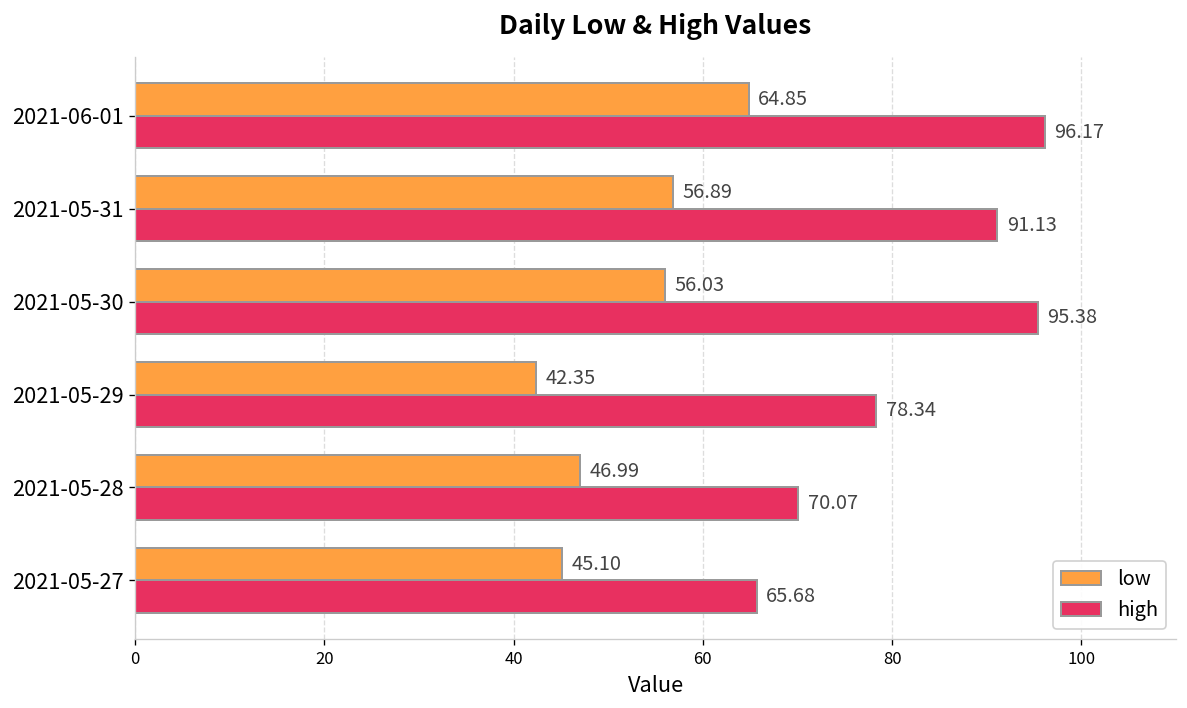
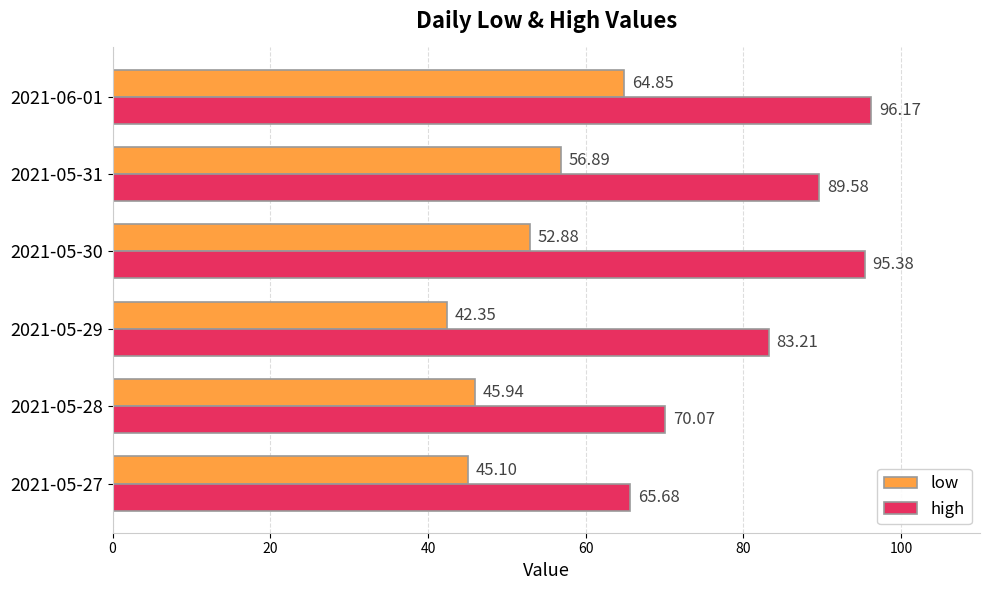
  {
    "low": {
      "2021-06-01": 64.85,
      "2021-05-31": 56.89,
-     "2021-05-30": 56.03,
+     "2021-05-30": 52.88,
      "2021-05-29": 42.35,
-     "2021-05-28": 46.99,
+     "2021-05-28": 45.94,
      "2021-05-27": 45.10
    },
    "high": {
      "2021-06-01": 96.17,
-     "2021-05-31": 91.13,
+     "2021-05-31": 89.58,
      "2021-05-30": 95.38,
-     "2021-05-29": 78.34,
+     "2021-05-29": 83.21,
      "2021-05-28": 70.07,
      "2021-05-27": 65.68
    }
  }
